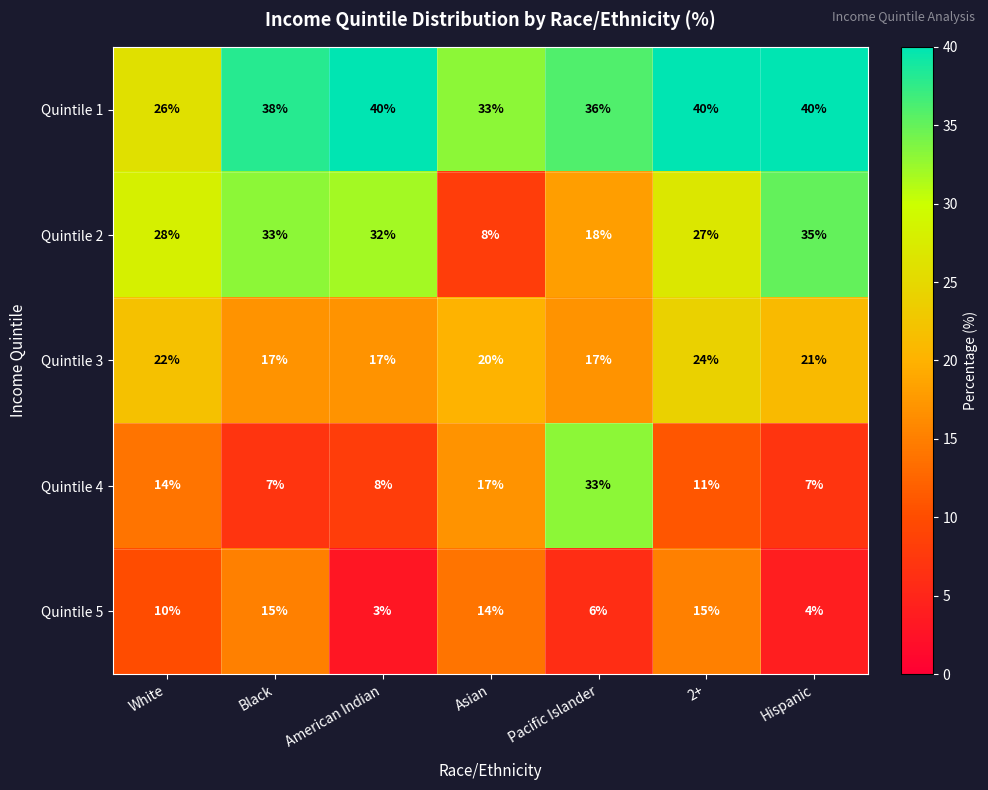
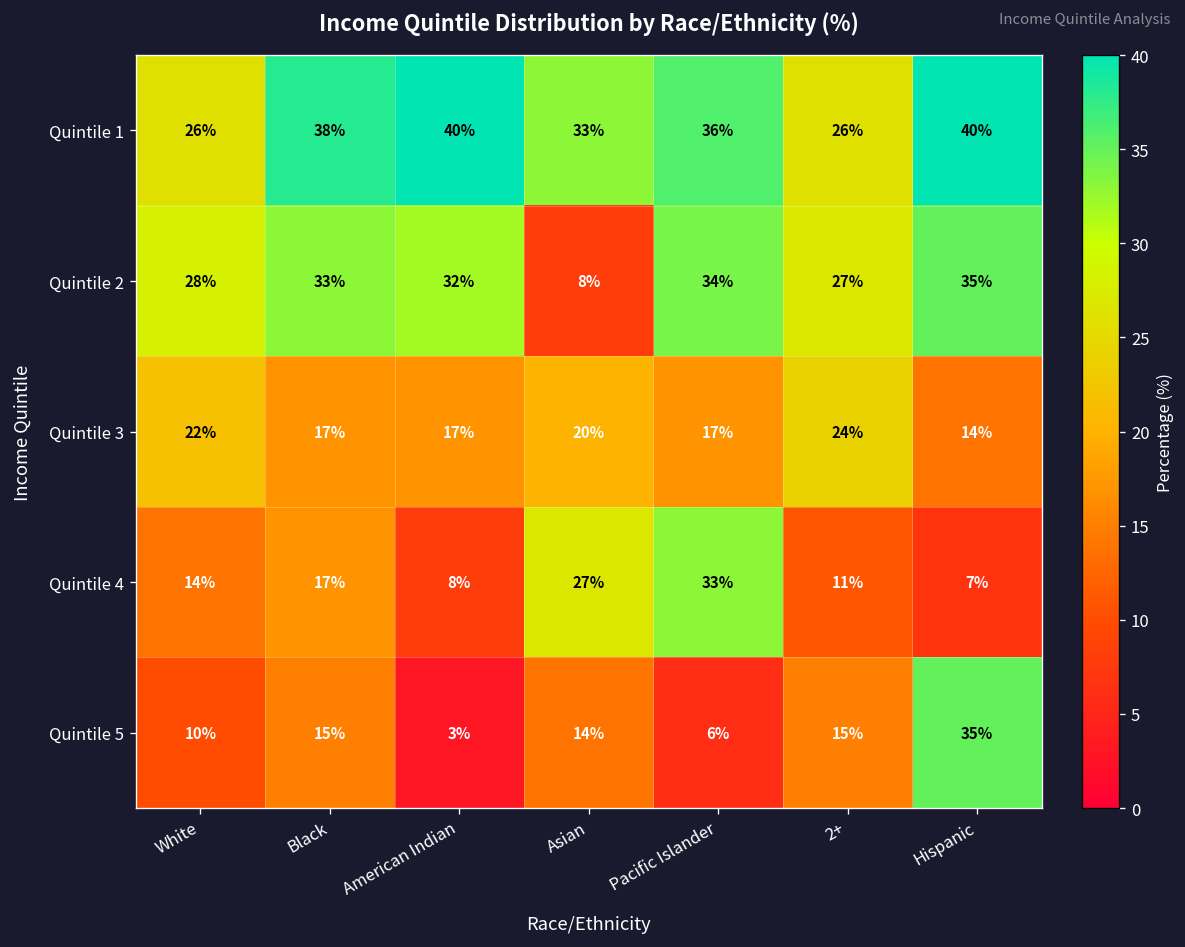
  {
    "Quintile 1": {
      "White": "26%",
      "Black": "38%",
      "American Indian": "40%",
      "Asian": "33%",
      "Pacific Islander": "36%",
-     "2+": "40%",
+     "2+": "26%",
      "Hispanic": "40%"
    },
    "Quintile 2": {
      "White": "28%",
      "Black": "33%",
      "American Indian": "32%",
      "Asian": "8%",
-     "Pacific Islander": "18%",
+     "Pacific Islander": "34%",
      "2+": "27%",
      "Hispanic": "35%"
    },
    "Quintile 3": {
      "White": "22%",
      "Black": "17%",
      "American Indian": "17%",
      "Asian": "20%",
      "Pacific Islander": "17%",
      "2+": "24%",
-     "Hispanic": "21%"
+     "Hispanic": "14%"
    },
    "Quintile 4": {
      "White": "14%",
-     "Black": "7%",
+     "Black": "17%",
      "American Indian": "8%",
-     "Asian": "17%",
+     "Asian": "27%",
      "Pacific Islander": "33%",
      "2+": "11%",
      "Hispanic": "7%"
    },
    "Quintile 5": {
      "White": "10%",
      "Black": "15%",
      "American Indian": "3%",
      "Asian": "14%",
      "Pacific Islander": "6%",
      "2+": "15%",
-     "Hispanic": "4%"
+     "Hispanic": "35%"
    }
  }
